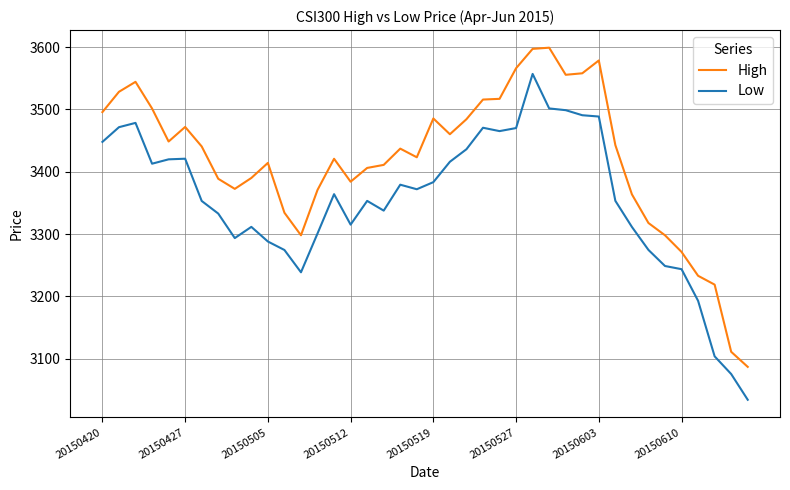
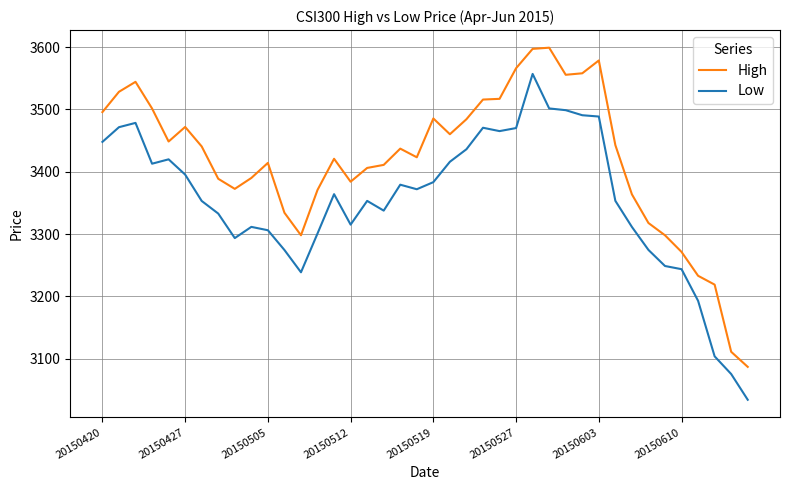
  {
    "High": {
      "20150420": 3500,
      "20150427": 3470,
      "20150505": 3410,
      "20150512": 3380,
      "20150519": 3490,
      "20150527": 3570,
      "20150603": 3580,
      "20150610": 3270
    },
    "Low": {
      "20150420": 3450,
-     "20150427": 3420,
-     "20150505": 3290,
+     "20150427": 3400,
+     "20150505": 3310,
      "20150512": 3320,
      "20150519": 3380,
      "20150527": 3470,
      "20150603": 3490,
      "20150610": 3240
    }
  }
